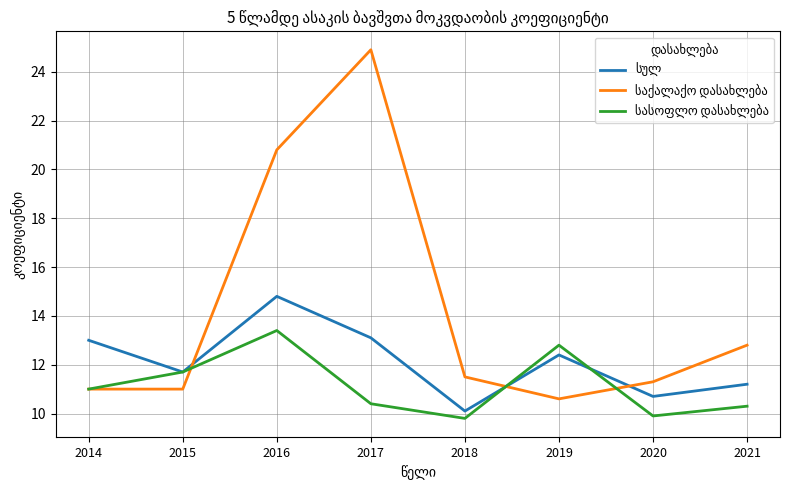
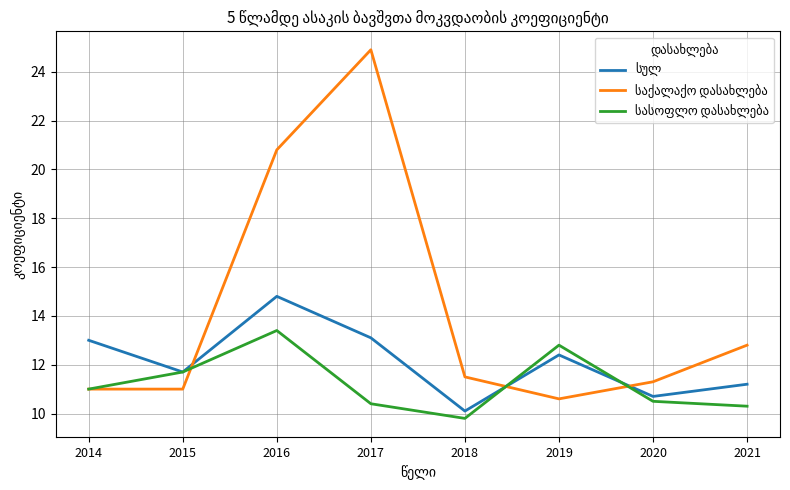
  {
    "სულ": {
      "2014": 13.0,
      "2016": 14.8,
      "2017": 13.1,
      "2018": 10.1,
      "2019": 12.4,
      "2020": 10.7,
      "2021": 11.2
    },
    "საქალაქო დასახლება": {
      "2015": 11.0,
      "2016": 20.8,
      "2017": 24.9,
      "2018": 11.5,
      "2019": 10.6,
      "2020": 11.3,
      "2021": 12.8
    },
    "სასოფლო დასახლება": {
      "2016": 13.4,
      "2017": 10.4,
      "2018": 9.8,
      "2019": 12.8,
-     "2020": 9.9,
+     "2020": 10.5,
      "2021": 10.3
    }
  }
